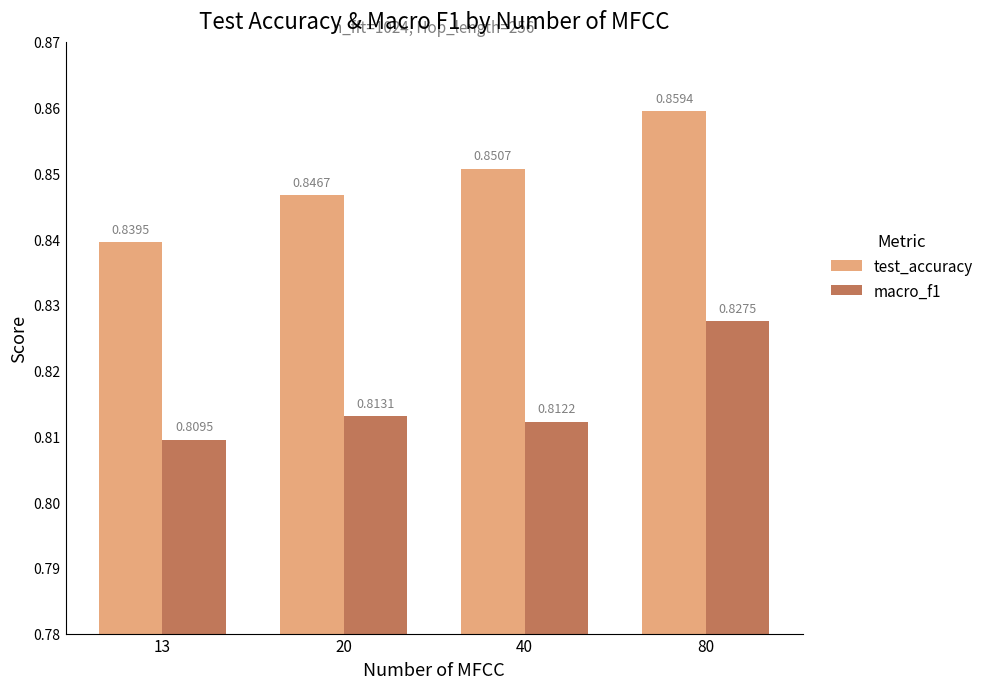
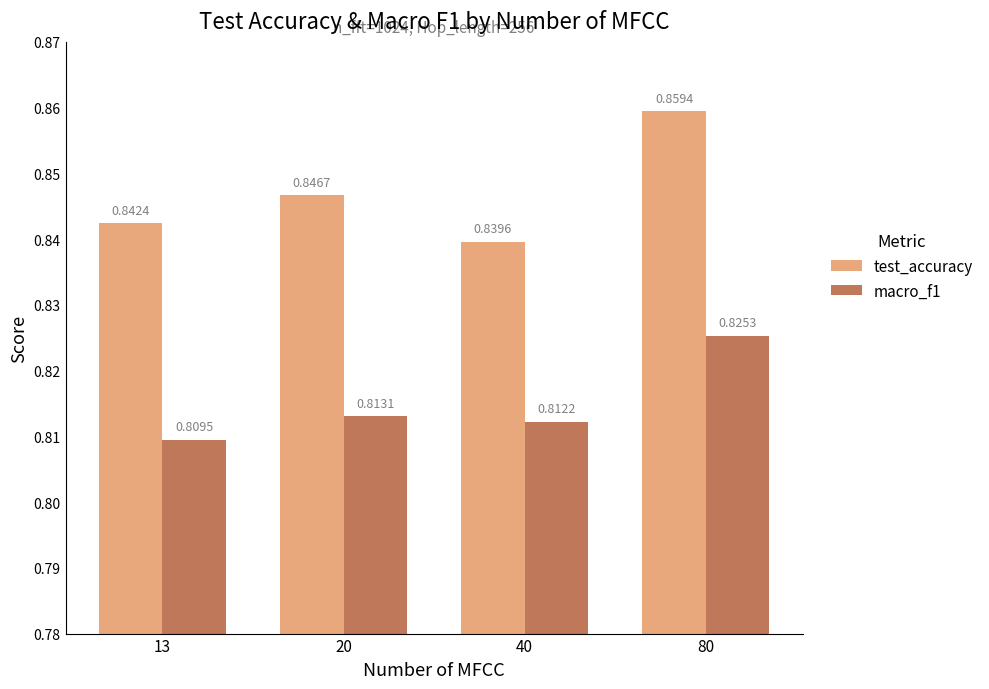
  {
    "test_accuracy": {
-     "13": 0.8395,
+     "13": 0.8424,
      "20": 0.8467,
-     "40": 0.8507,
+     "40": 0.8396,
      "80": 0.8594
    },
    "macro_f1": {
      "13": 0.8095,
      "20": 0.8131,
      "40": 0.8122,
-     "80": 0.8275
+     "80": 0.8253
    }
  }
